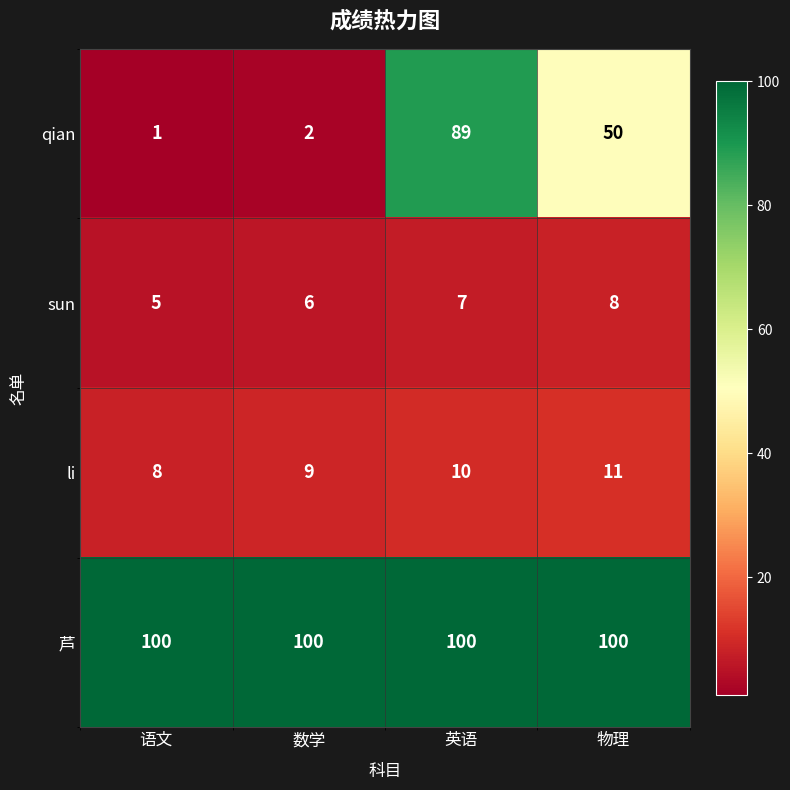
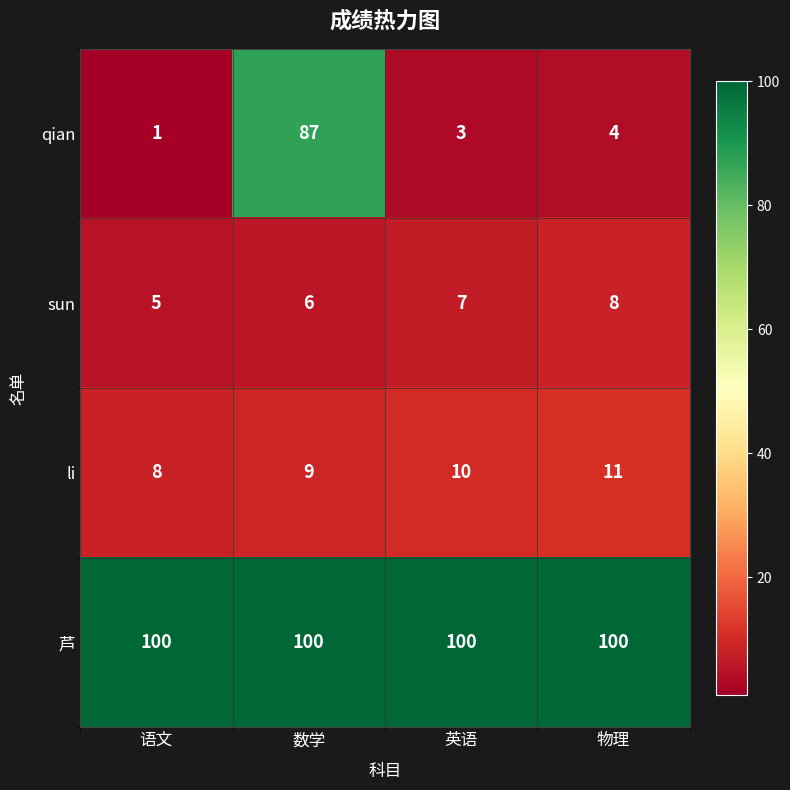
  {
    "qian": {
      "语文": 1,
-     "数学": 2,
-     "英语": 89,
-     "物理": 50
+     "数学": 87,
+     "英语": 3,
+     "物理": 4
    },
    "sun": {
      "语文": 5,
      "数学": 6,
      "英语": 7,
      "物理": 8
    },
    "li": {
      "语文": 8,
      "数学": 9,
      "英语": 10,
      "物理": 11
    },
    "芦": {
      "语文": 100,
      "数学": 100,
      "英语": 100,
      "物理": 100
    }
  }
